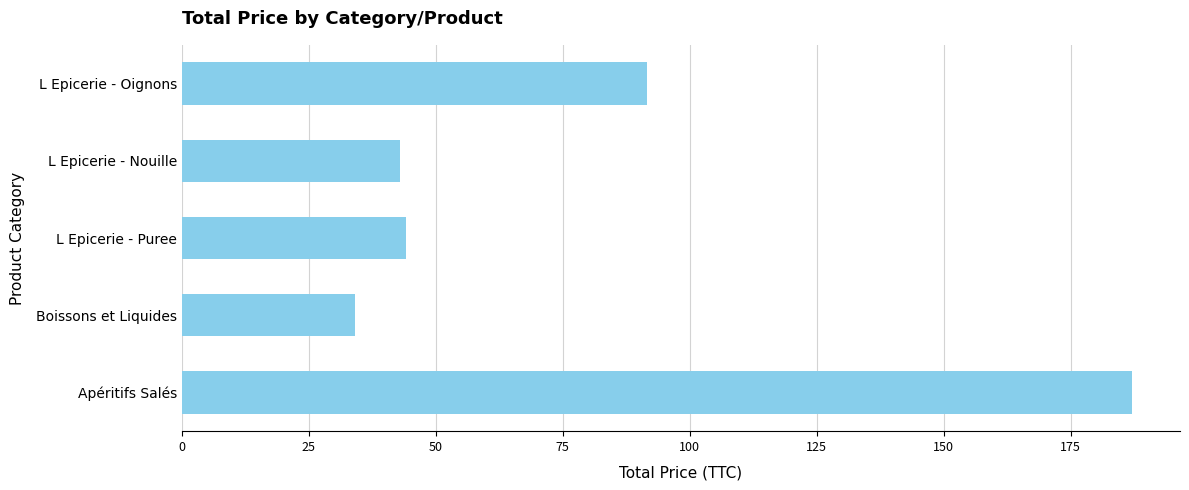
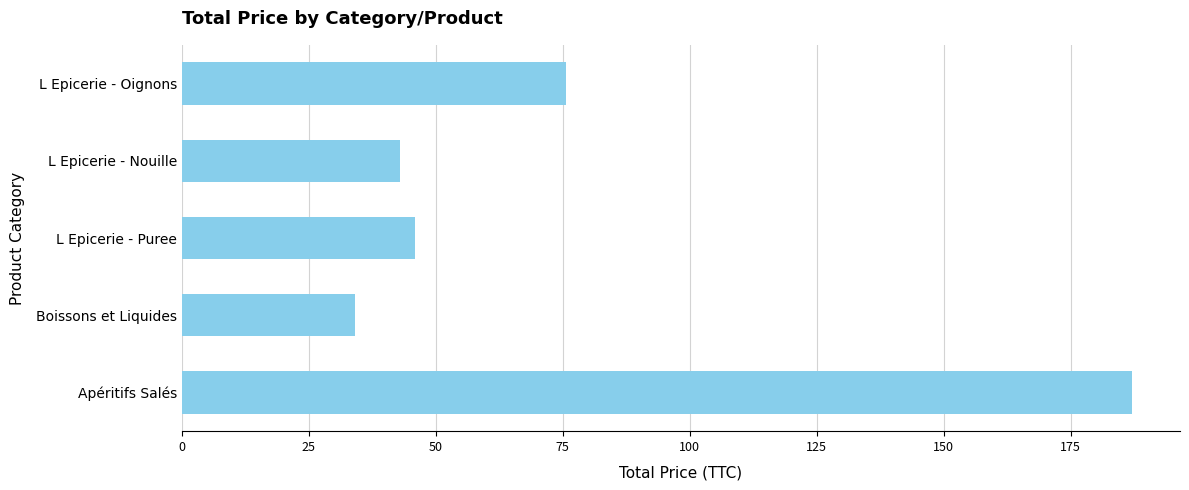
  {
-   "L Epicerie - Oignons": 92,
+   "L Epicerie - Oignons": 76,
    "L Epicerie - Nouille": 43,
-   "L Epicerie - Puree": 44,
+   "L Epicerie - Puree": 46,
    "Boissons et Liquides": 34,
    "Apéritifs Salés": 187
  }
